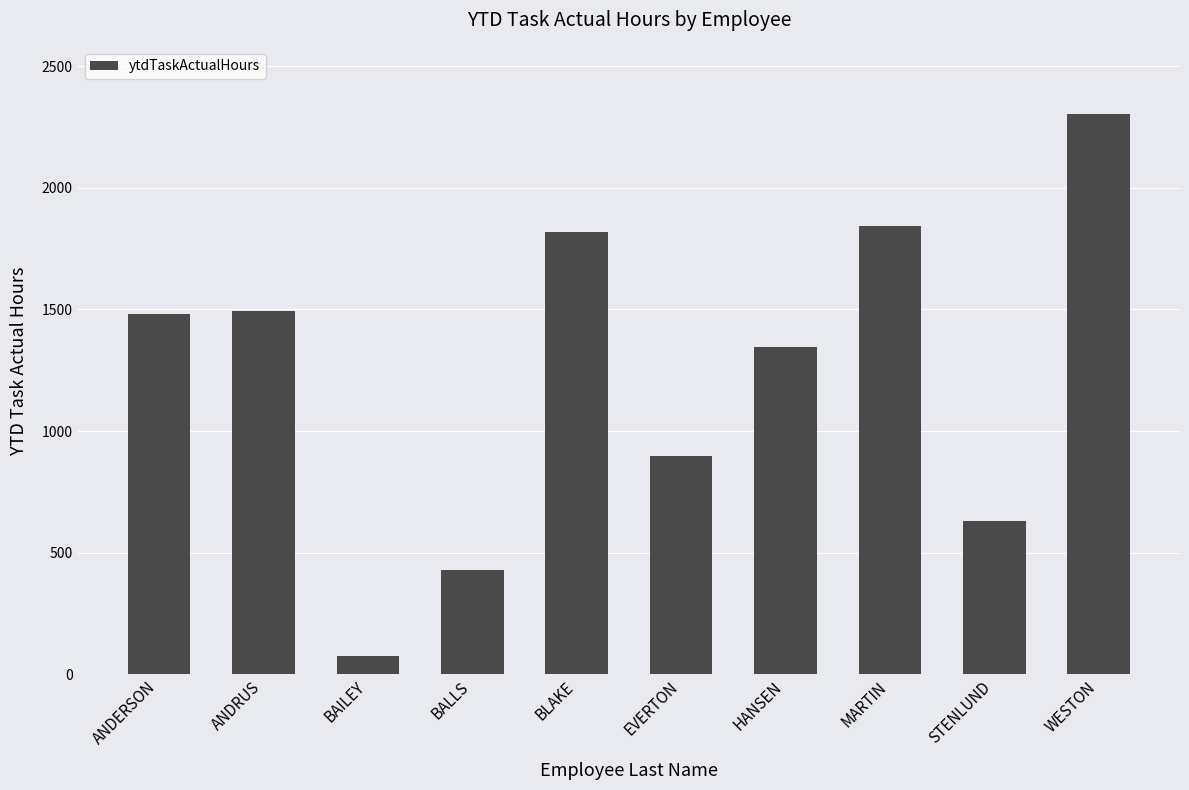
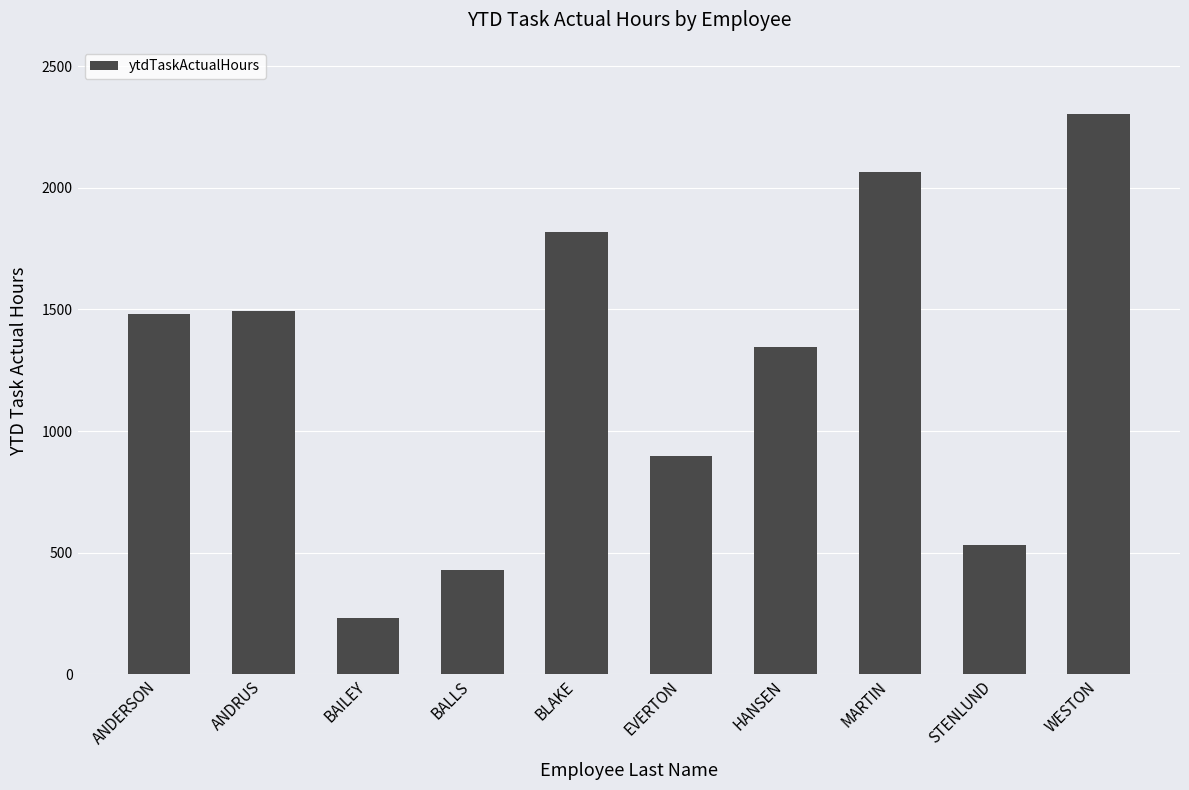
  {
    "ANDERSON": 1480,
    "ANDRUS": 1490,
-   "BAILEY": 70,
+   "BAILEY": 230,
    "BALLS": 430,
    "BLAKE": 1820,
    "EVERTON": 900,
    "HANSEN": 1350,
-   "MARTIN": 1850,
-   "STENLUND": 630,
+   "MARTIN": 2070,
+   "STENLUND": 530,
    "WESTON": 2300
  }
